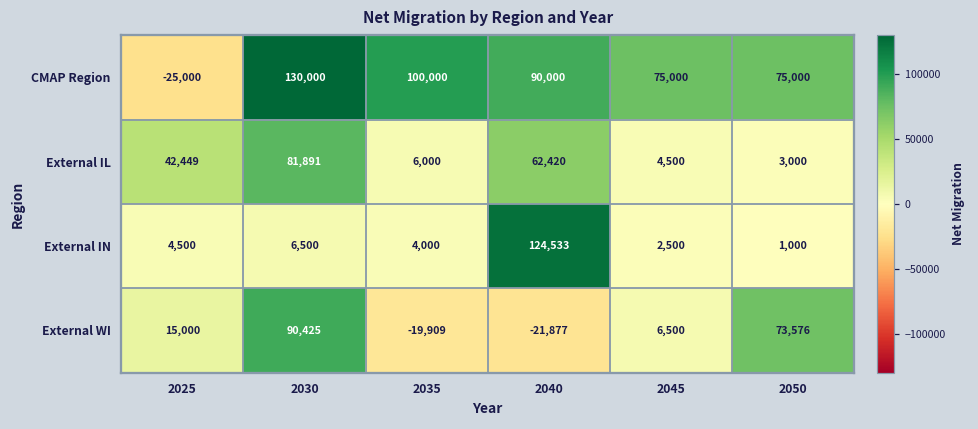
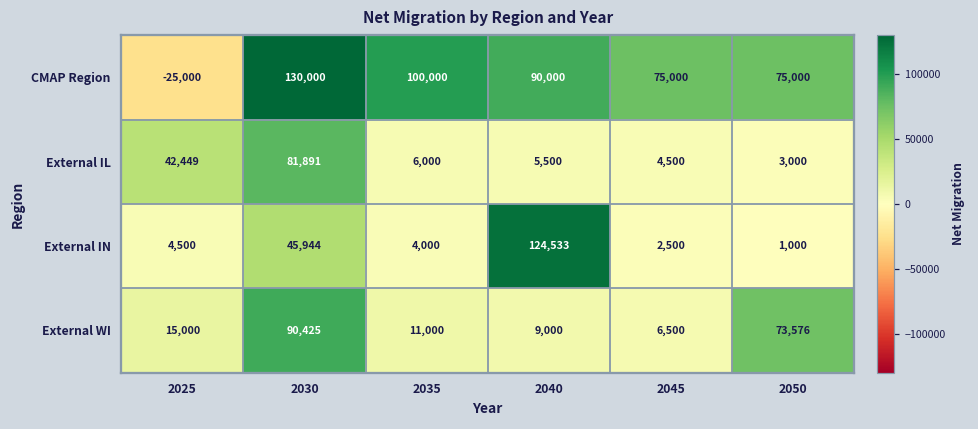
  {
    "CMAP Region": {
      "2025": "-25,000",
      "2030": "130,000",
      "2035": "100,000",
      "2040": "90,000",
      "2045": "75,000",
      "2050": "75,000"
    },
    "External IL": {
      "2025": "42,449",
      "2030": "81,891",
      "2035": "6,000",
-     "2040": "62,420",
+     "2040": "5,500",
      "2045": "4,500",
      "2050": "3,000"
    },
    "External IN": {
      "2025": "4,500",
-     "2030": "6,500",
+     "2030": "45,944",
      "2035": "4,000",
      "2040": "124,533",
      "2045": "2,500",
      "2050": "1,000"
    },
    "External WI": {
      "2025": "15,000",
      "2030": "90,425",
-     "2035": "-19,909",
-     "2040": "-21,877",
+     "2035": "11,000",
+     "2040": "9,000",
      "2045": "6,500",
      "2050": "73,576"
    }
  }
